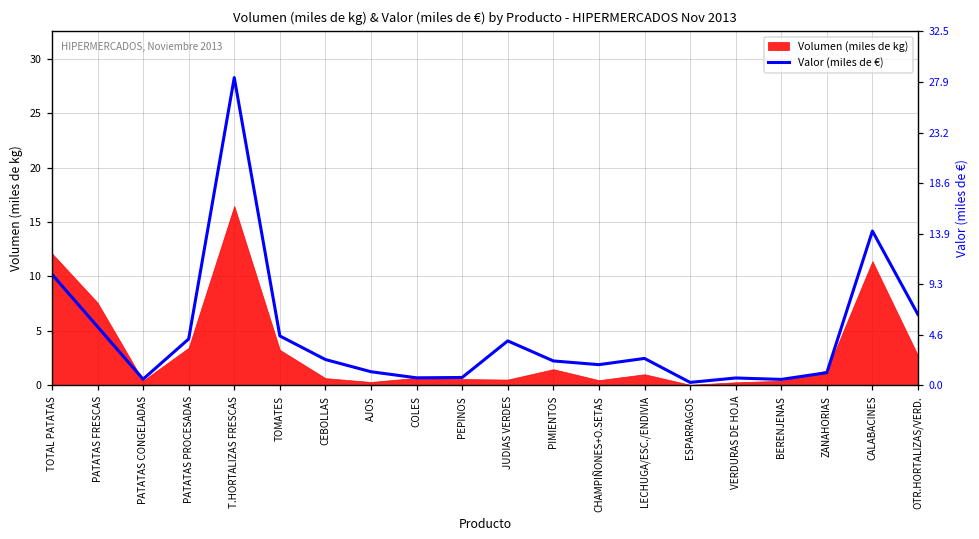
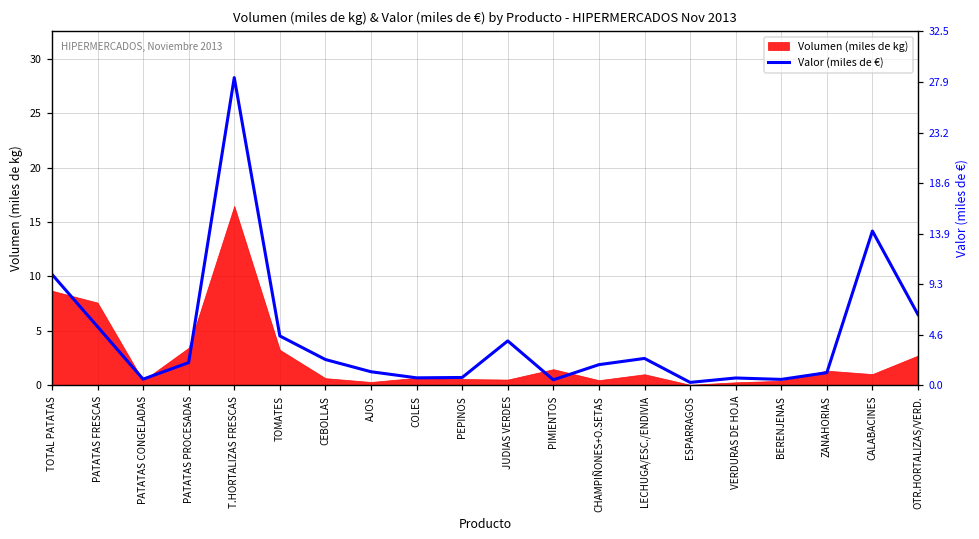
  {
    "Volumen (miles de kg)": {
-     "TOTAL PATATAS": 12,
+     "TOTAL PATATAS": 9,
      "PATATAS FRESCAS": 8,
      "PATATAS PROCESADAS": 3,
      "T.HORTALIZAS FRESCAS": 16,
      "TOMATES": 3,
      "CEBOLLAS": 1,
      "AJOS": 0,
      "JUDIAS VERDES": 1,
      "PIMIENTOS": 1,
      "CHAMPIÑONES+O.SETAS": 0,
      "LECHUGA/ESC./ENDIVIA": 1,
      "VERDURAS DE HOJA": 0,
-     "CALABACINES": 11,
+     "CALABACINES": 1,
      "OTR.HORTALIZAS/VERD.": 3
    },
    "Valor (miles de €)": {
      "TOTAL PATATAS": 10,
      "PATATAS FRESCAS": 5,
-     "PATATAS PROCESADAS": 4,
+     "PATATAS PROCESADAS": 2,
      "T.HORTALIZAS FRESCAS": 28,
      "TOMATES": 5,
      "CEBOLLAS": 2,
      "AJOS": 1,
      "JUDIAS VERDES": 4,
-     "PIMIENTOS": 2,
+     "PIMIENTOS": 0,
      "CHAMPIÑONES+O.SETAS": 2,
      "LECHUGA/ESC./ENDIVIA": 2,
      "VERDURAS DE HOJA": 1,
      "CALABACINES": 14,
      "OTR.HORTALIZAS/VERD.": 6
    }
  }
